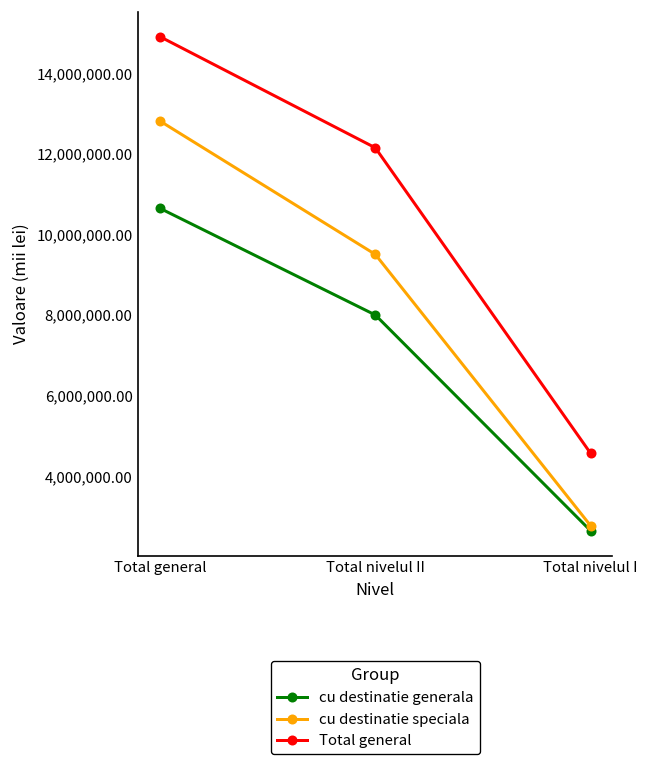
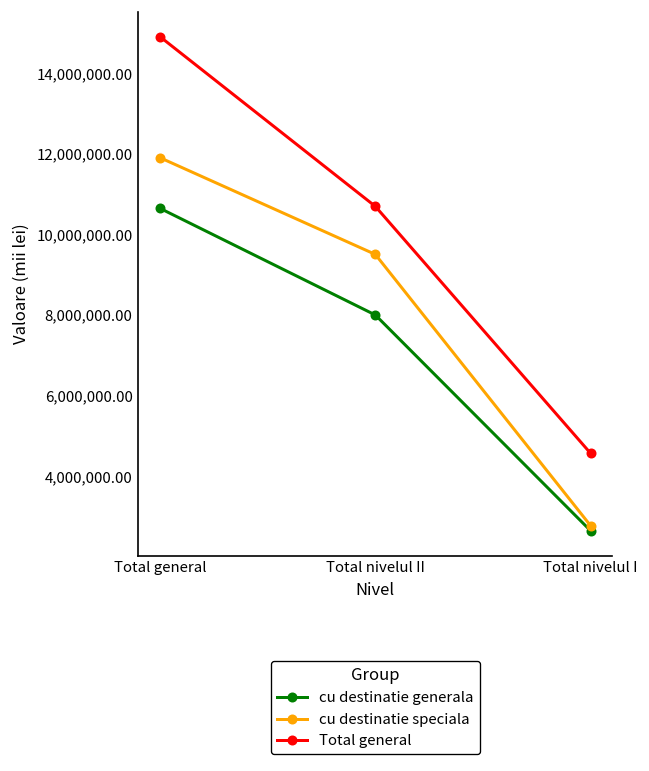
  {
    "cu destinatie generala": {
      "Total general": "10,700,000",
      "Total nivelul II": "8,000,000",
      "Total nivelul I": "2,600,000"
    },
    "cu destinatie speciala": {
-     "Total general": "12,800,000",
+     "Total general": "11,900,000",
      "Total nivelul II": "9,500,000",
      "Total nivelul I": "2,800,000"
    },
    "Total general": {
      "Total general": "14,900,000",
-     "Total nivelul II": "12,200,000",
+     "Total nivelul II": "10,700,000",
      "Total nivelul I": "4,600,000"
    }
  }
